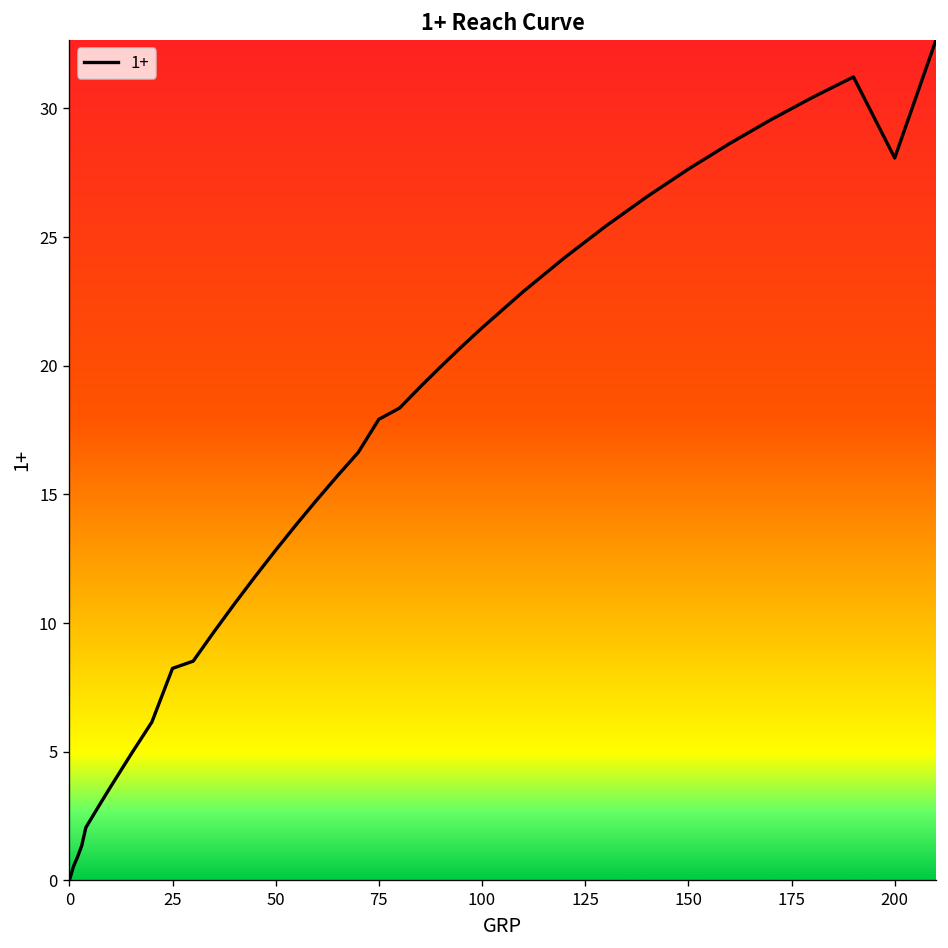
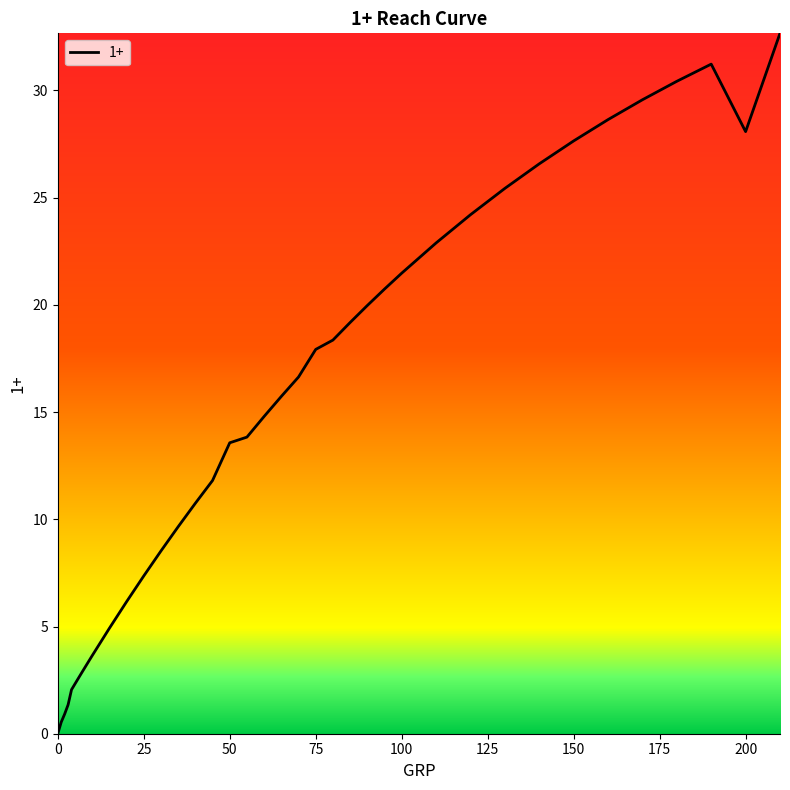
  {
    "0": 0.0,
-   "25": 8.2,
-   "50": 12.8,
+   "25": 7.4,
+   "50": 13.6,
    "75": 17.9,
    "100": 21.5,
    "150": 27.6,
    "200": 28.1
  }
